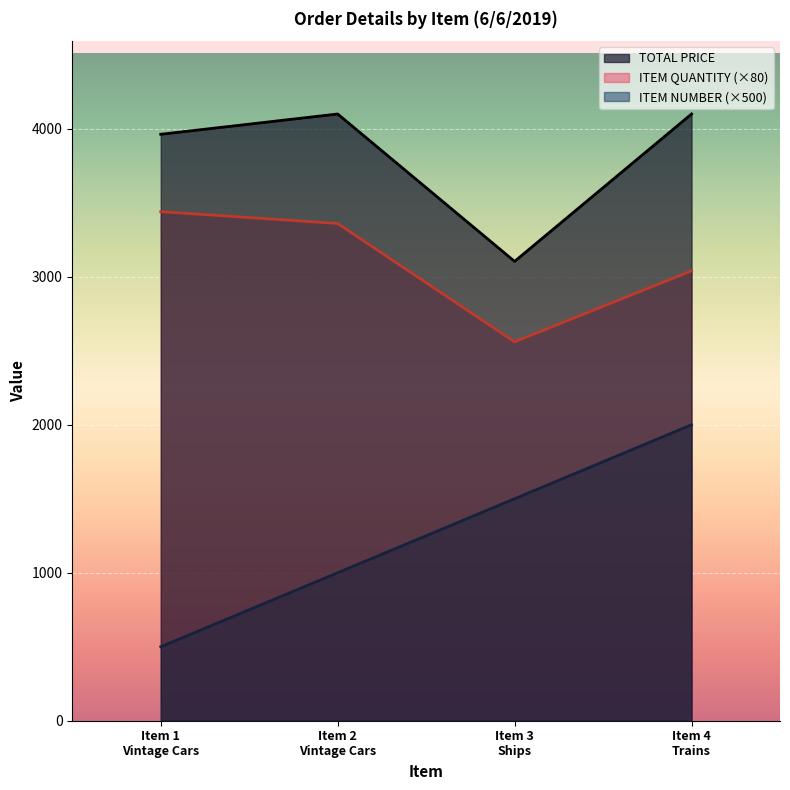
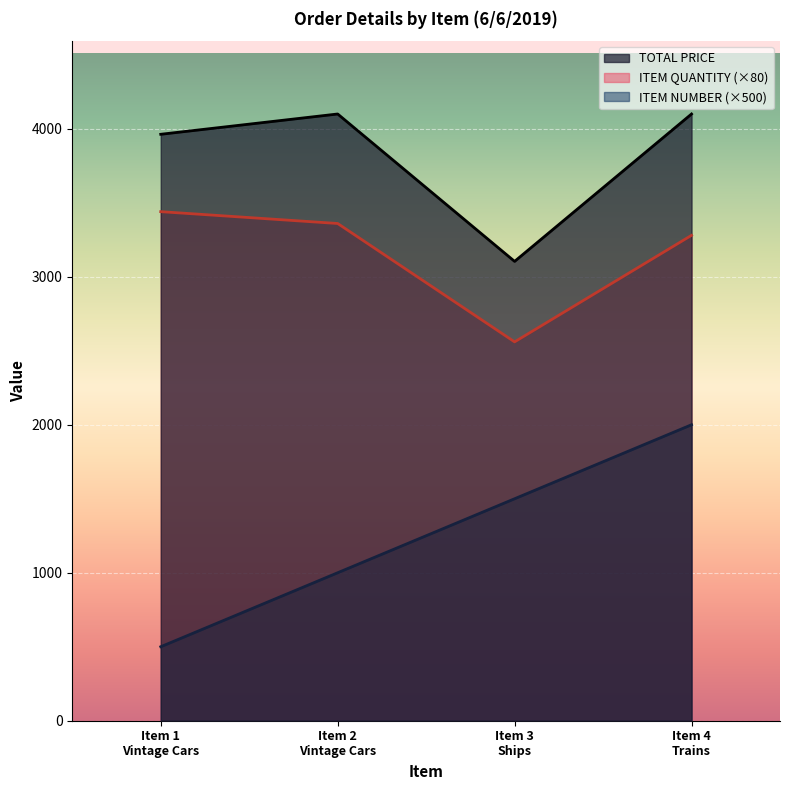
  {
    "ITEM QUANTITY (×80)": {
      "Item 1 Vintage Cars": 3440,
      "Item 2 Vintage Cars": 3360,
      "Item 3 Ships": 2560,
-     "Item 4 Trains": 3040
+     "Item 4 Trains": 3280
    }
  }
